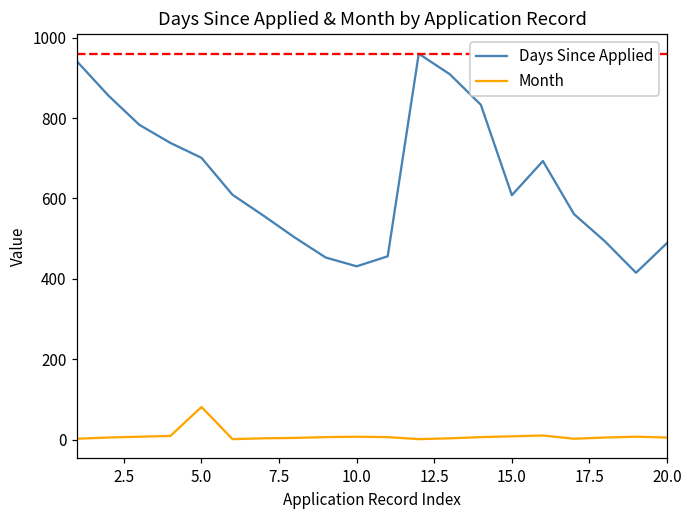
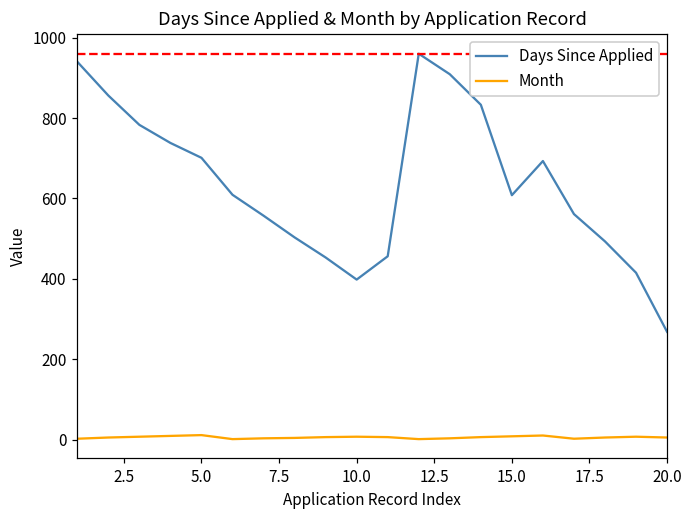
  {
    "Days Since Applied": {
      "5.0": 700,
-     "10.0": 430,
+     "10.0": 400,
      "15.0": 610,
-     "20.0": 490
+     "20.0": 270
    },
    "Month": {
-     "5.0": 80,
+     "5.0": 10,
      "10.0": 10,
      "15.0": 10,
      "20.0": 10
    }
  }
